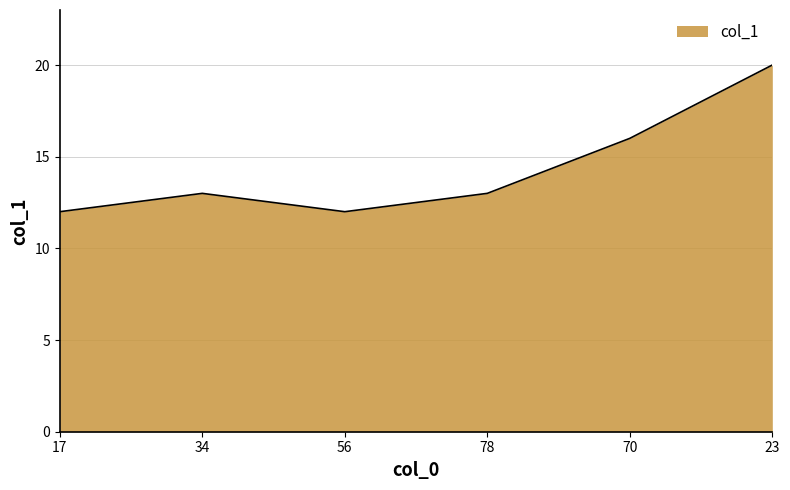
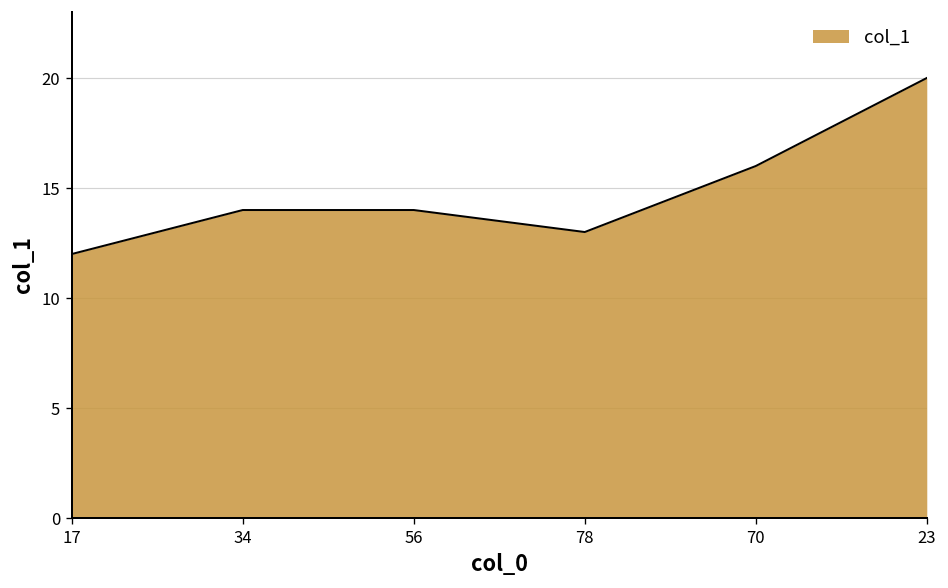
  {
    "17": 12,
-   "34": 13,
-   "56": 12,
+   "34": 14,
+   "56": 14,
    "78": 13,
    "70": 16,
    "23": 20
  }
